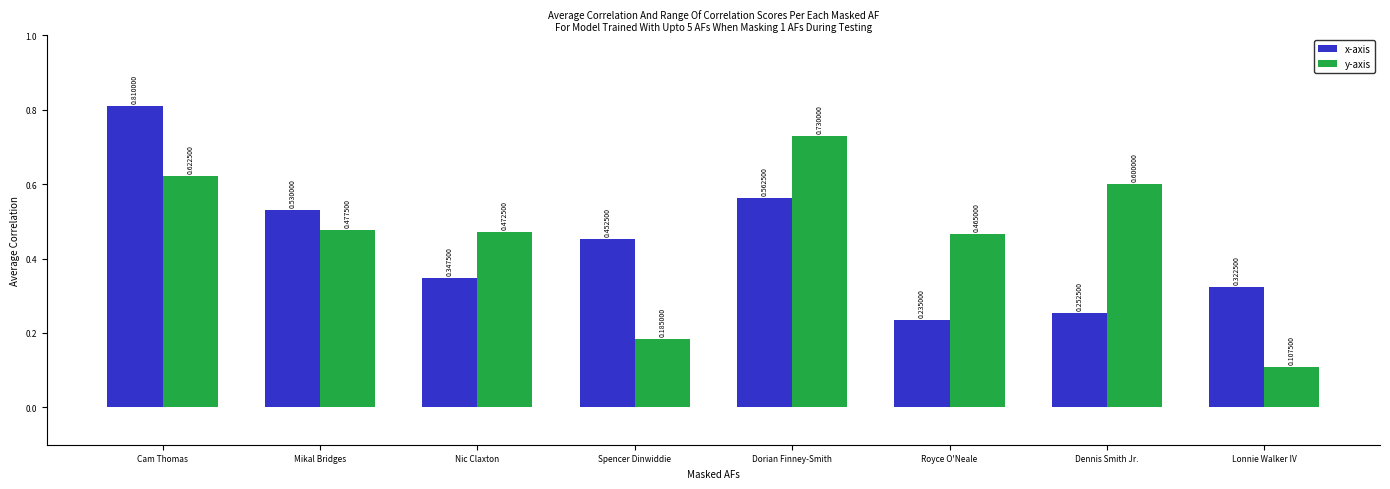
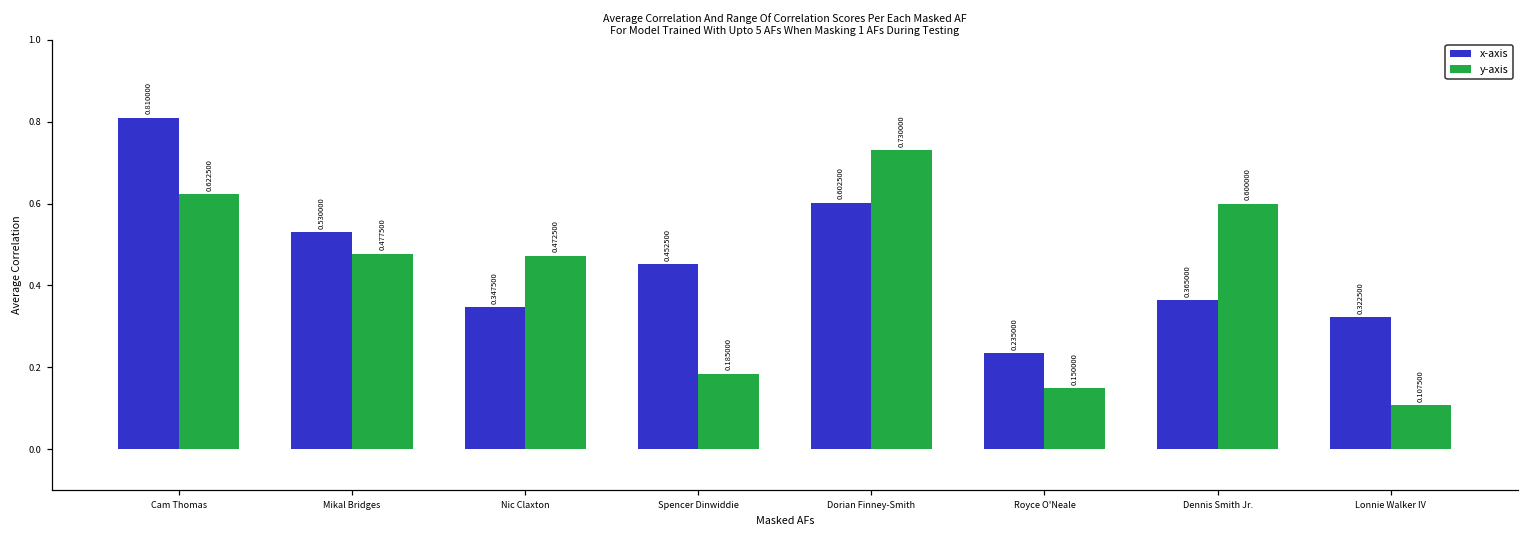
  {
    "x-axis": {
      "Cam Thomas": 0.810000,
      "Mikal Bridges": 0.530000,
      "Nic Claxton": 0.347500,
      "Spencer Dinwiddie": 0.452500,
-     "Dorian Finney-Smith": 0.562500,
+     "Dorian Finney-Smith": 0.602500,
      "Royce O'Neale": 0.235000,
-     "Dennis Smith Jr.": 0.252500,
+     "Dennis Smith Jr.": 0.365000,
      "Lonnie Walker IV": 0.322500
    },
    "y-axis": {
      "Cam Thomas": 0.622500,
      "Mikal Bridges": 0.477500,
      "Nic Claxton": 0.472500,
      "Spencer Dinwiddie": 0.185000,
      "Dorian Finney-Smith": 0.730000,
-     "Royce O'Neale": 0.465000,
+     "Royce O'Neale": 0.150000,
      "Dennis Smith Jr.": 0.600000,
      "Lonnie Walker IV": 0.107500
    }
  }
